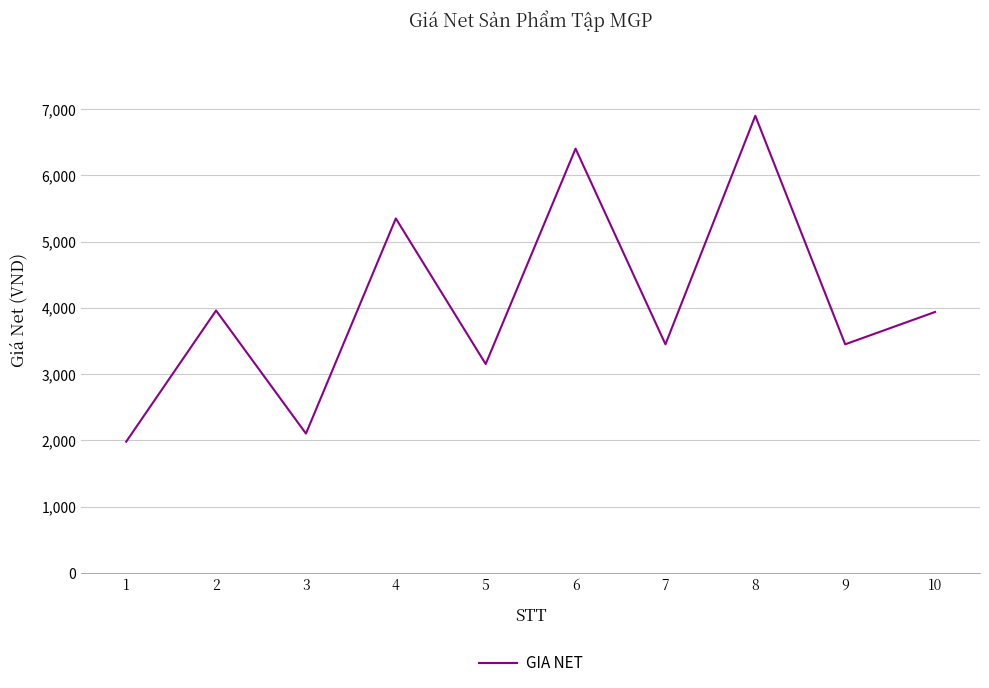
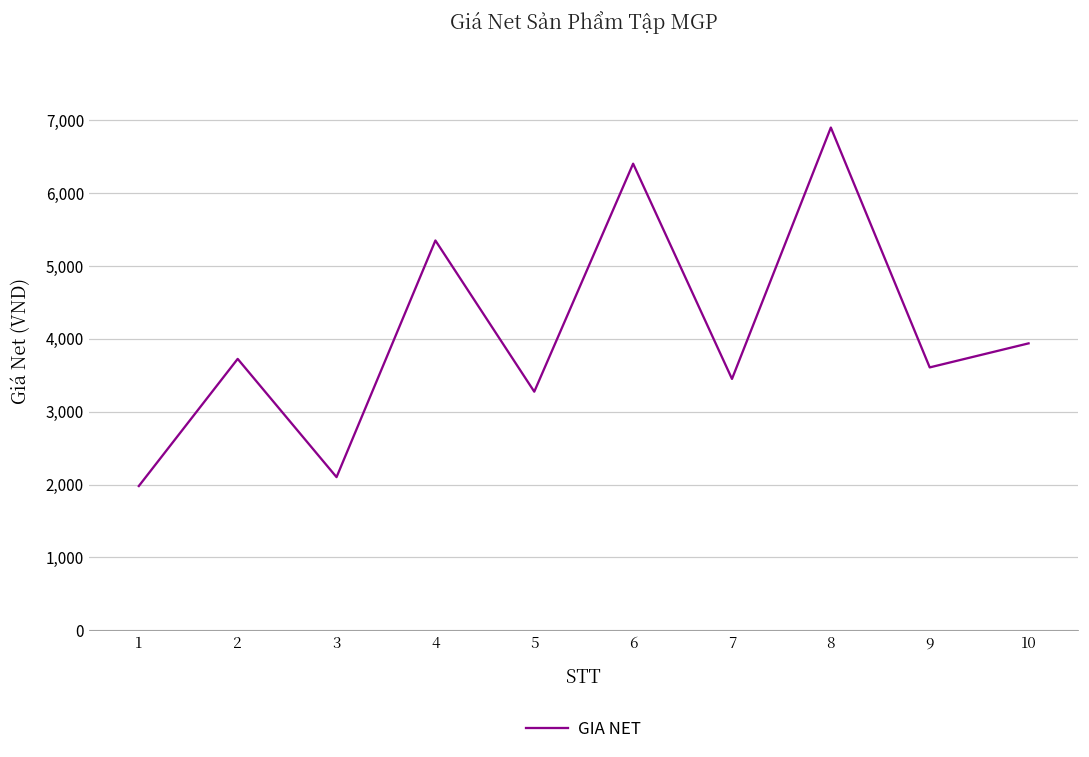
  {
    "1": "2,000",
-   "2": "4,000",
+   "2": "3,700",
    "3": "2,100",
    "4": "5,400",
-   "5": "3,200",
+   "5": "3,300",
    "6": "6,400",
    "7": "3,500",
    "8": "6,900",
-   "9": "3,500",
+   "9": "3,600",
    "10": "3,900"
  }
